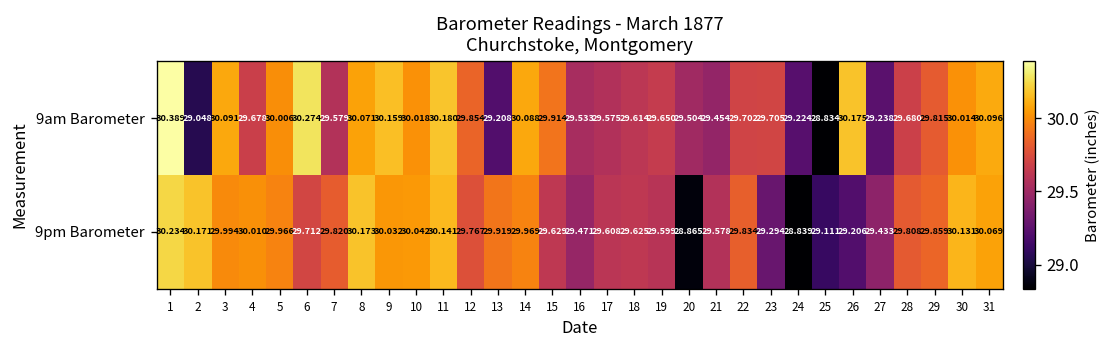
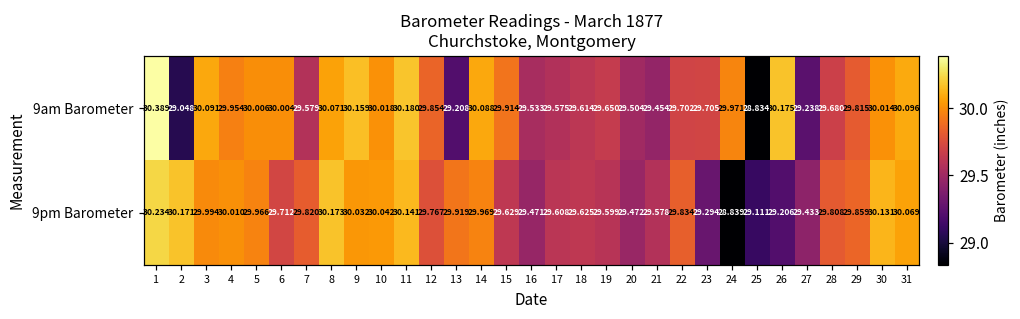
  {
    "9am Barometer": {
      "1": 30.389,
      "2": 29.048,
      "3": 30.091,
-     "4": 29.678,
+     "4": 29.954,
      "5": 30.006,
-     "6": 30.274,
+     "6": 30.004,
      "7": 29.579,
      "8": 30.071,
      "9": 30.159,
      "10": 30.018,
      "11": 30.180,
      "12": 29.854,
      "13": 29.208,
      "14": 30.088,
      "15": 29.914,
      "16": 29.533,
      "17": 29.575,
      "18": 29.614,
      "19": 29.650,
      "20": 29.504,
      "21": 29.454,
      "22": 29.702,
      "23": 29.705,
-     "24": 29.224,
+     "24": 29.971,
      "25": 28.834,
      "26": 30.175,
      "27": 29.238,
      "28": 29.680,
      "29": 29.815,
      "30": 30.014,
      "31": 30.096
    },
    "9pm Barometer": {
      "1": 30.234,
      "2": 30.171,
      "3": 29.994,
      "4": 30.010,
      "5": 29.966,
      "6": 29.712,
      "7": 29.820,
      "8": 30.173,
      "9": 30.032,
      "10": 30.042,
      "11": 30.141,
      "12": 29.767,
      "13": 29.919,
      "14": 29.969,
      "15": 29.629,
      "16": 29.471,
      "17": 29.608,
      "18": 29.625,
      "19": 29.599,
-     "20": 28.865,
+     "20": 29.472,
      "21": 29.578,
      "22": 29.834,
      "23": 29.294,
      "24": 28.839,
      "25": 29.111,
      "26": 29.206,
      "27": 29.433,
      "28": 29.808,
      "29": 29.859,
      "30": 30.131,
      "31": 30.069
    }
  }
